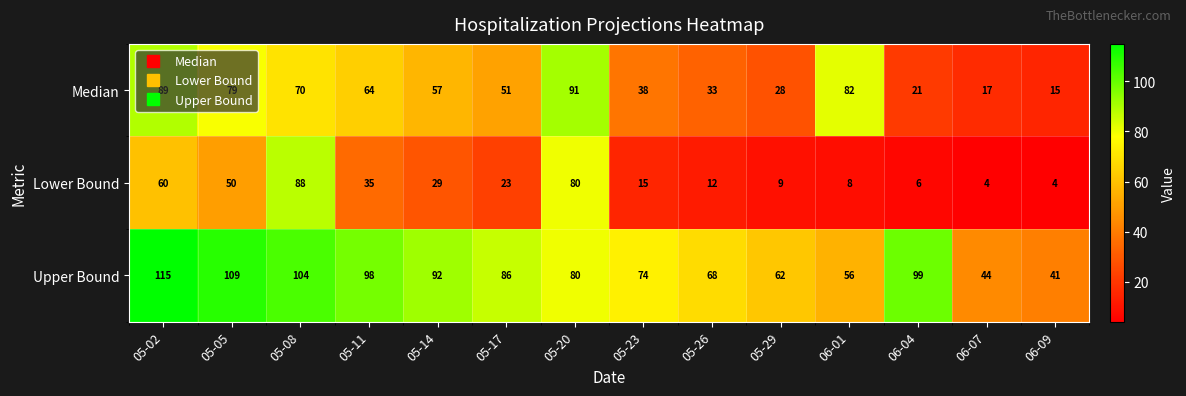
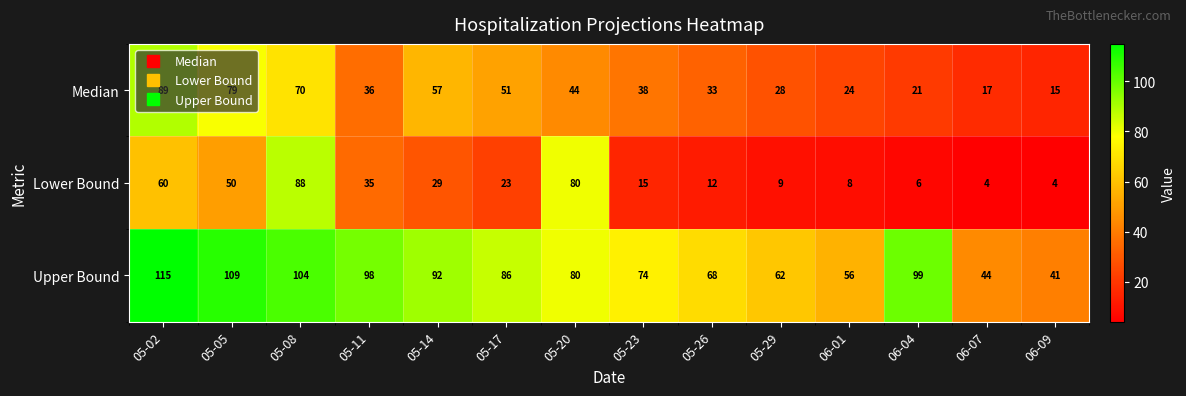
  {
    "Median": {
      "05-08": 70,
-     "05-11": 64,
+     "05-11": 36,
      "05-14": 57,
      "05-17": 51,
-     "05-20": 91,
+     "05-20": 44,
      "05-23": 38,
      "05-26": 33,
      "05-29": 28,
-     "06-01": 82,
+     "06-01": 24,
      "06-04": 21,
      "06-07": 17,
      "06-09": 15
    },
    "Lower Bound": {
      "05-02": 60,
      "05-05": 50,
      "05-08": 88,
      "05-11": 35,
      "05-14": 29,
      "05-17": 23,
      "05-20": 80,
      "05-23": 15,
      "05-26": 12,
      "05-29": 9,
      "06-01": 8,
      "06-04": 6,
      "06-07": 4,
      "06-09": 4
    },
    "Upper Bound": {
      "05-02": 115,
      "05-05": 109,
      "05-08": 104,
      "05-11": 98,
      "05-14": 92,
      "05-17": 86,
      "05-20": 80,
      "05-23": 74,
      "05-26": 68,
      "05-29": 62,
      "06-01": 56,
      "06-04": 99,
      "06-07": 44,
      "06-09": 41
    }
  }
